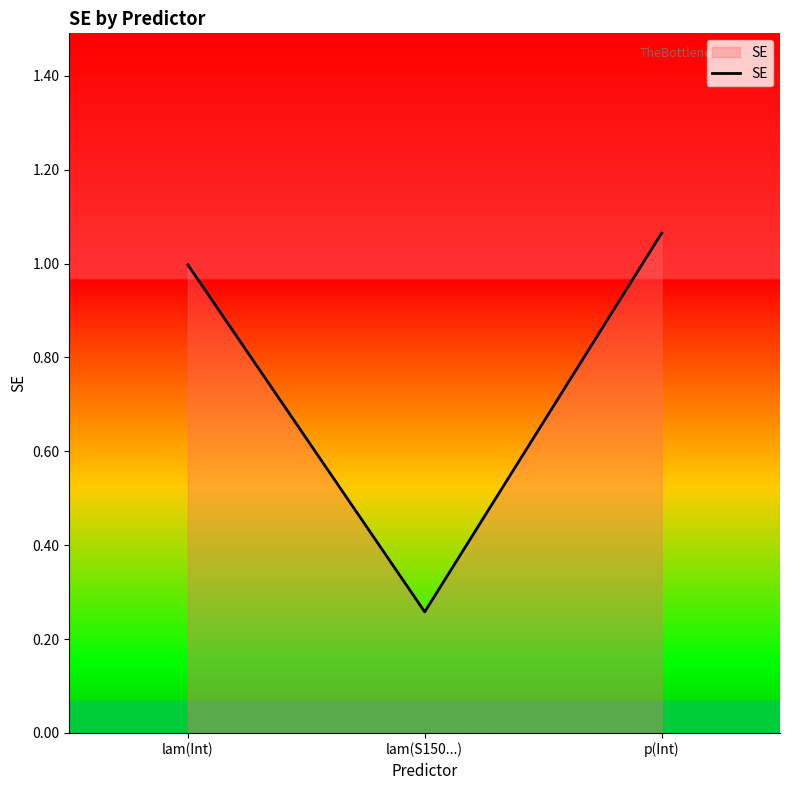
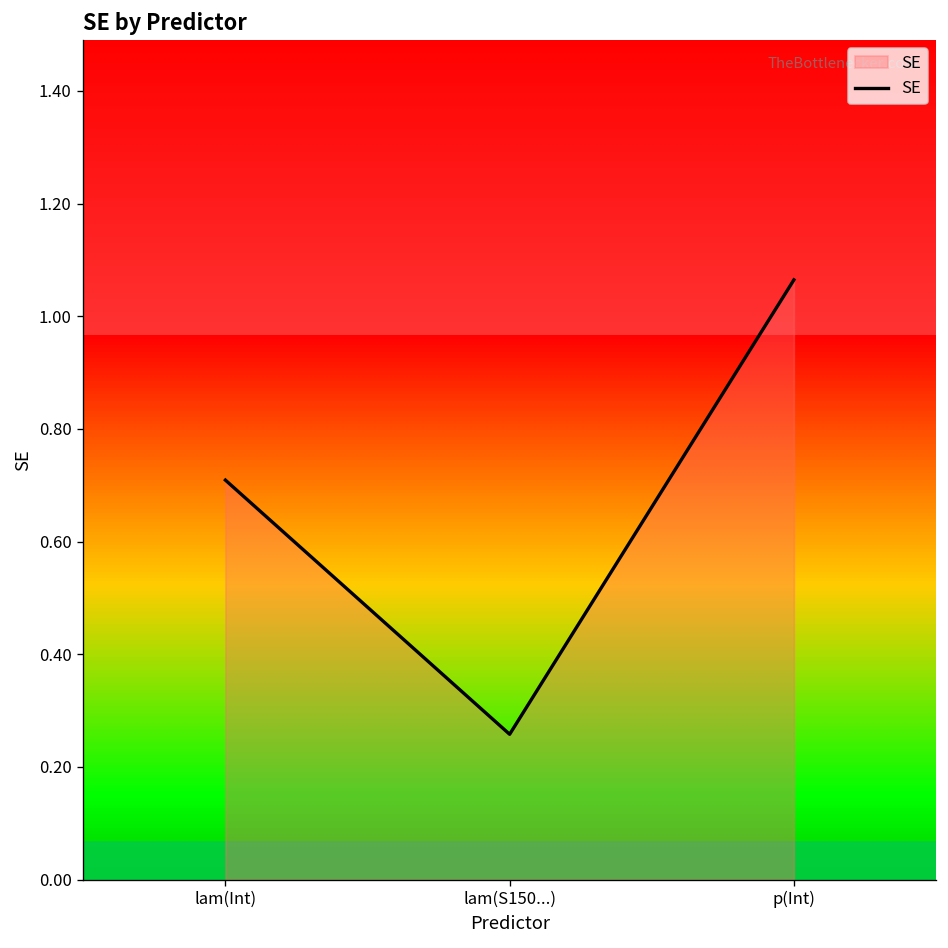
  {
-   "lam(Int)": 1.00,
+   "lam(Int)": 0.71,
    "lam(S150...)": 0.26,
    "p(Int)": 1.06
  }
